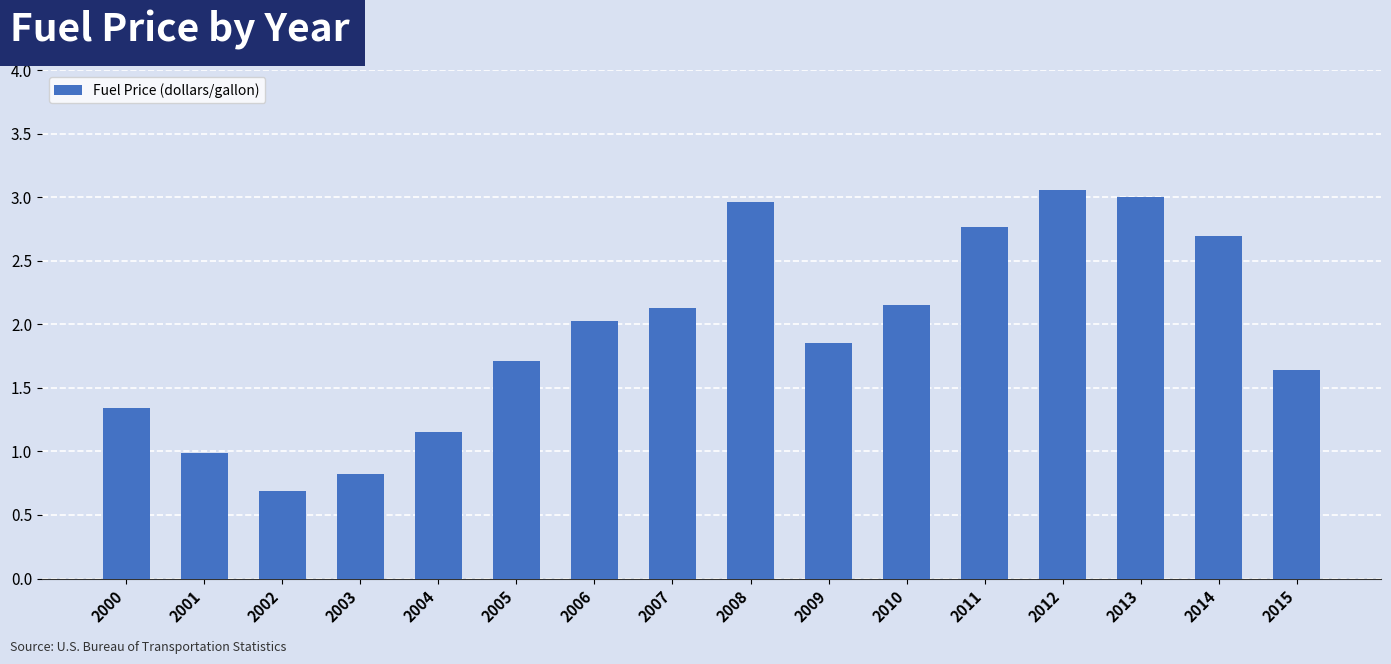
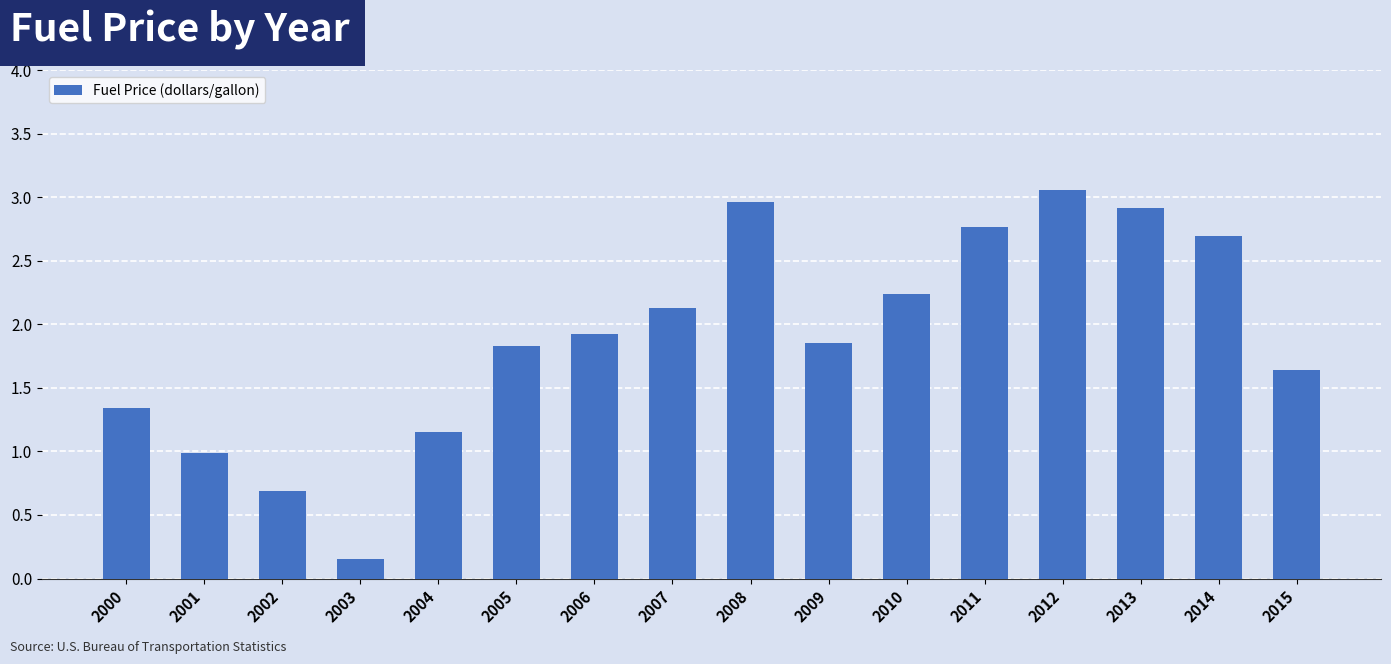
  {
    "2000": 1.34,
    "2001": 0.98,
    "2002": 0.69,
-   "2003": 0.82,
+   "2003": 0.16,
    "2004": 1.15,
-   "2005": 1.72,
-   "2006": 2.03,
+   "2005": 1.83,
+   "2006": 1.92,
    "2007": 2.13,
    "2008": 2.96,
    "2009": 1.86,
-   "2010": 2.15,
+   "2010": 2.24,
    "2011": 2.76,
    "2012": 3.06,
-   "2013": 3.00,
+   "2013": 2.92,
    "2014": 2.69,
    "2015": 1.64
  }
